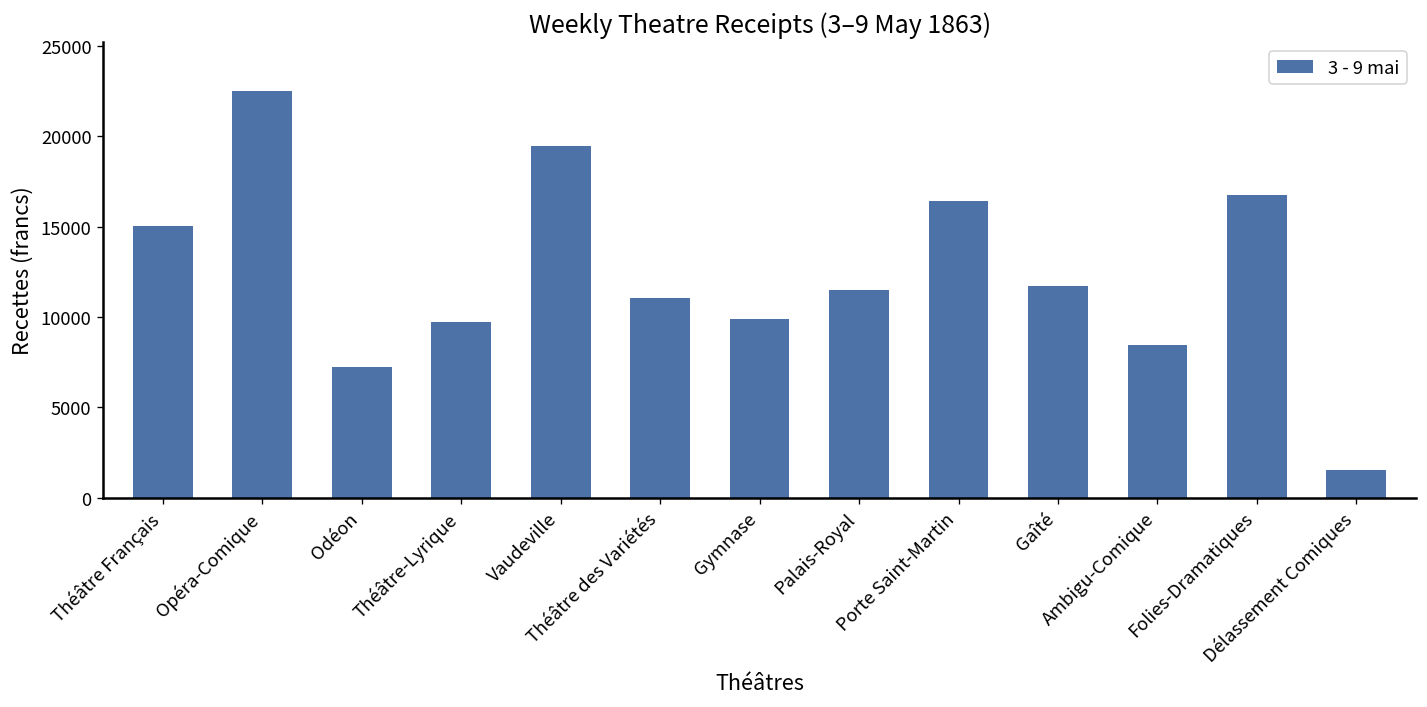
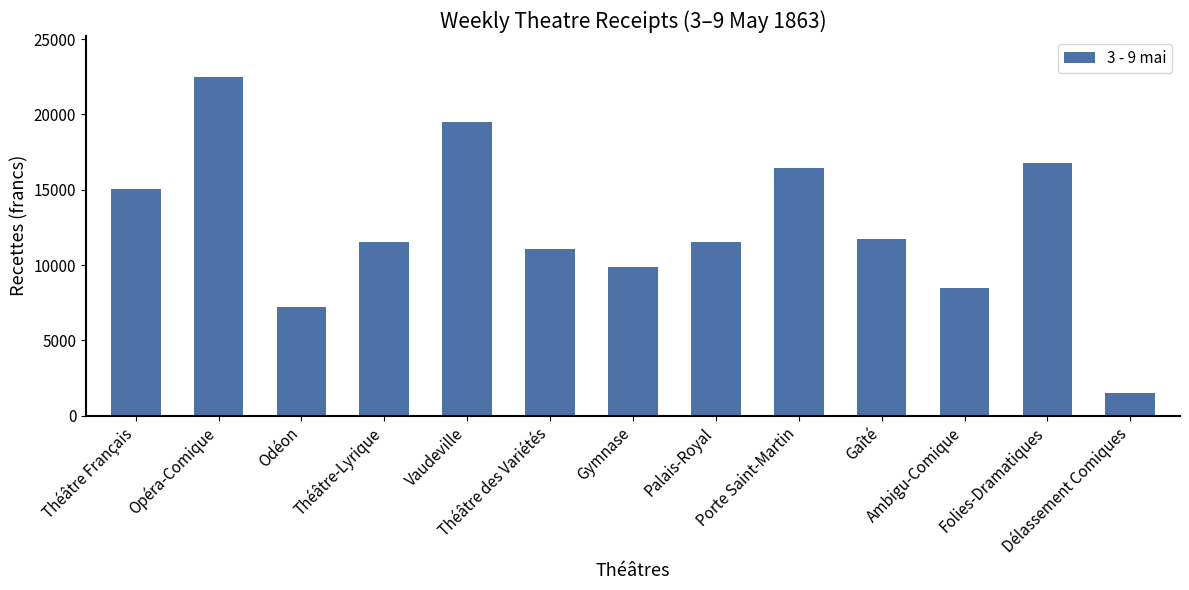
  {
    "Théâtre Français": 15000,
    "Opéra-Comique": 22500,
    "Odéon": 7200,
-   "Théâtre-Lyrique": 9800,
+   "Théâtre-Lyrique": 11500,
    "Vaudeville": 19500,
    "Théâtre des Variétés": 11100,
    "Gymnase": 9900,
    "Palais-Royal": 11500,
    "Porte Saint-Martin": 16400,
    "Gaîté": 11700,
    "Ambigu-Comique": 8400,
    "Folies-Dramatiques": 16800,
    "Délassement Comiques": 1500
  }
